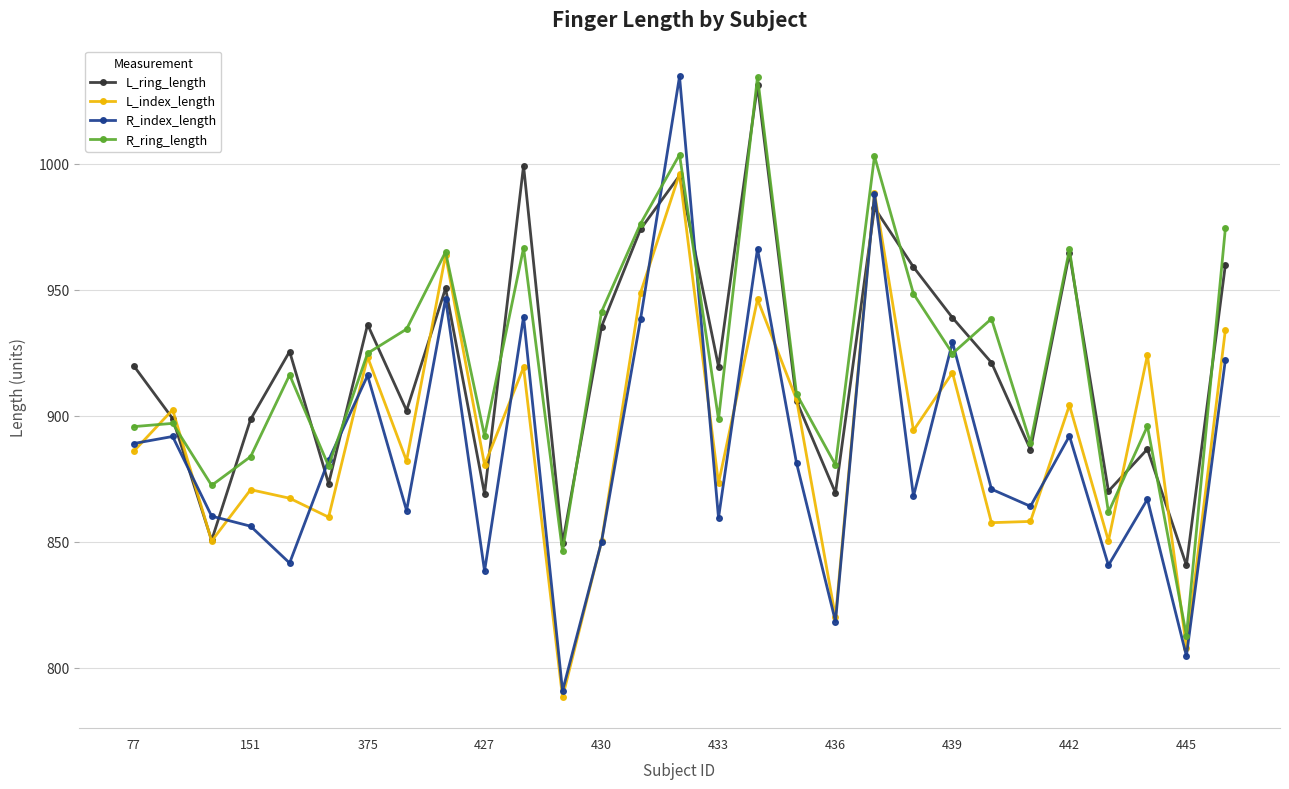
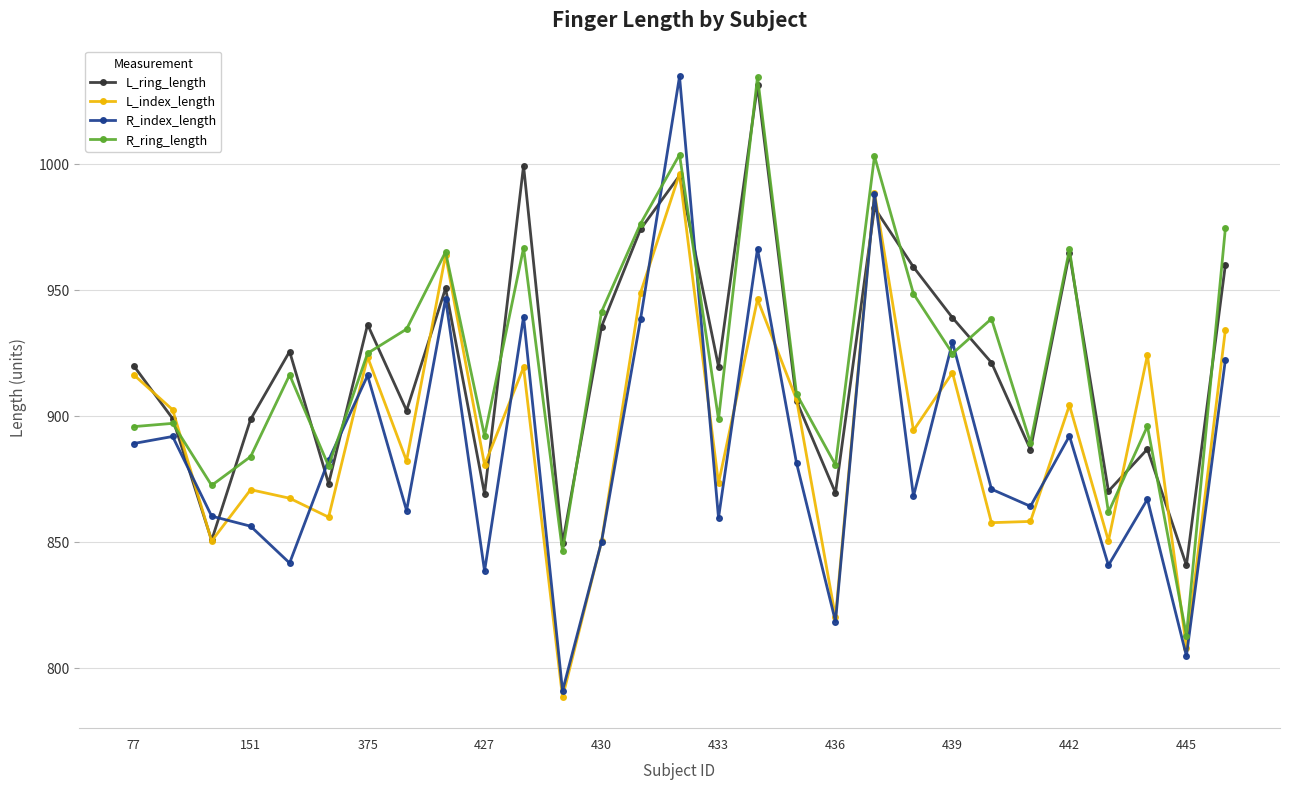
  {
    "L_ring_length": {
      "77": 920,
      "151": 899,
      "375": 936,
      "427": 869,
      "430": 935,
      "433": 920,
      "436": 869,
      "439": 939,
      "442": 965,
      "445": 841
    },
    "L_index_length": {
-     "77": 886,
+     "77": 916,
      "151": 871,
      "375": 923,
      "427": 881,
      "433": 873,
      "436": 820,
      "439": 917,
      "442": 904,
      "445": 808
    },
    "R_index_length": {
      "77": 889,
      "151": 856,
      "375": 916,
      "427": 838,
      "433": 860,
      "436": 818,
      "439": 929,
      "442": 892,
      "445": 805
    },
    "R_ring_length": {
      "77": 896,
      "151": 884,
      "375": 925,
      "427": 892,
      "430": 941,
      "433": 899,
      "436": 881,
      "439": 925,
      "442": 966,
      "445": 813
    }
  }
